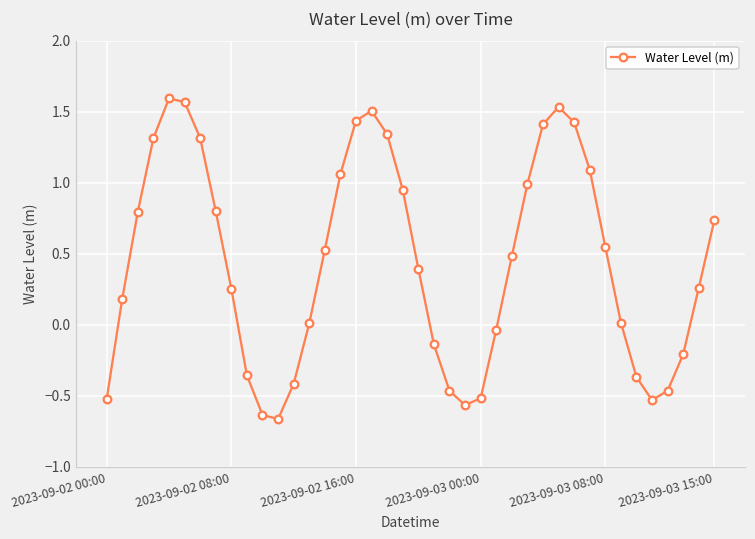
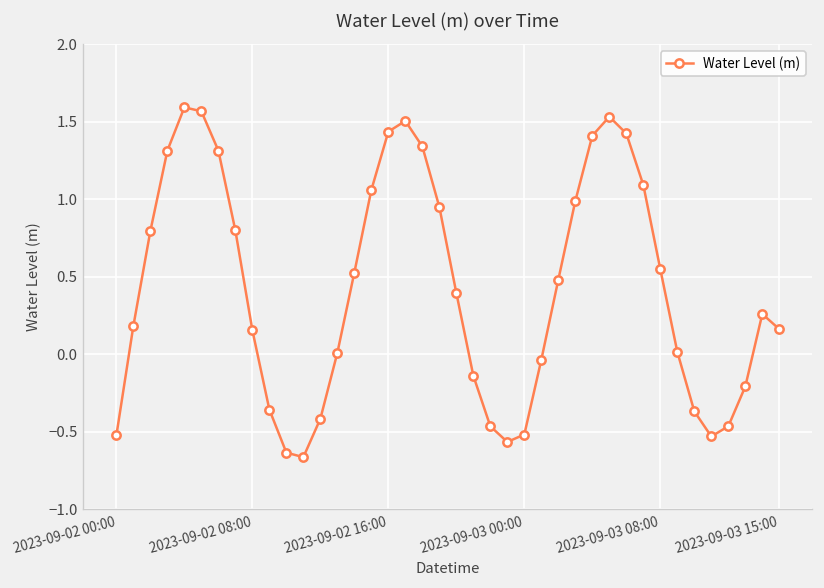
  {
    "2023-09-02 00:00": -0.52,
-   "2023-09-02 08:00": 0.25,
+   "2023-09-02 08:00": 0.15,
    "2023-09-02 16:00": 1.44,
    "2023-09-03 00:00": -0.52,
    "2023-09-03 08:00": 0.55,
-   "2023-09-03 15:00": 0.74
+   "2023-09-03 15:00": 0.16
  }
